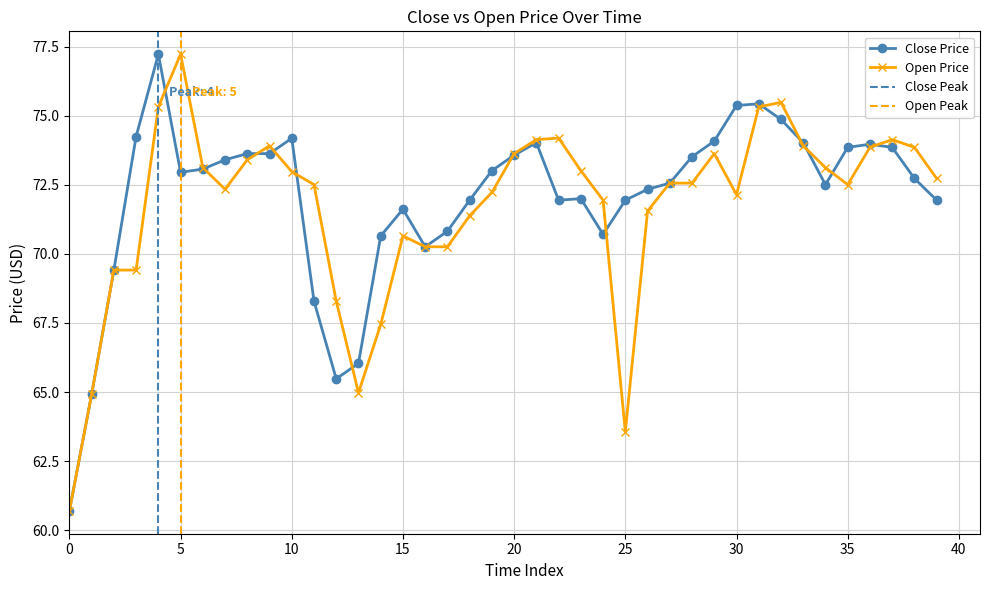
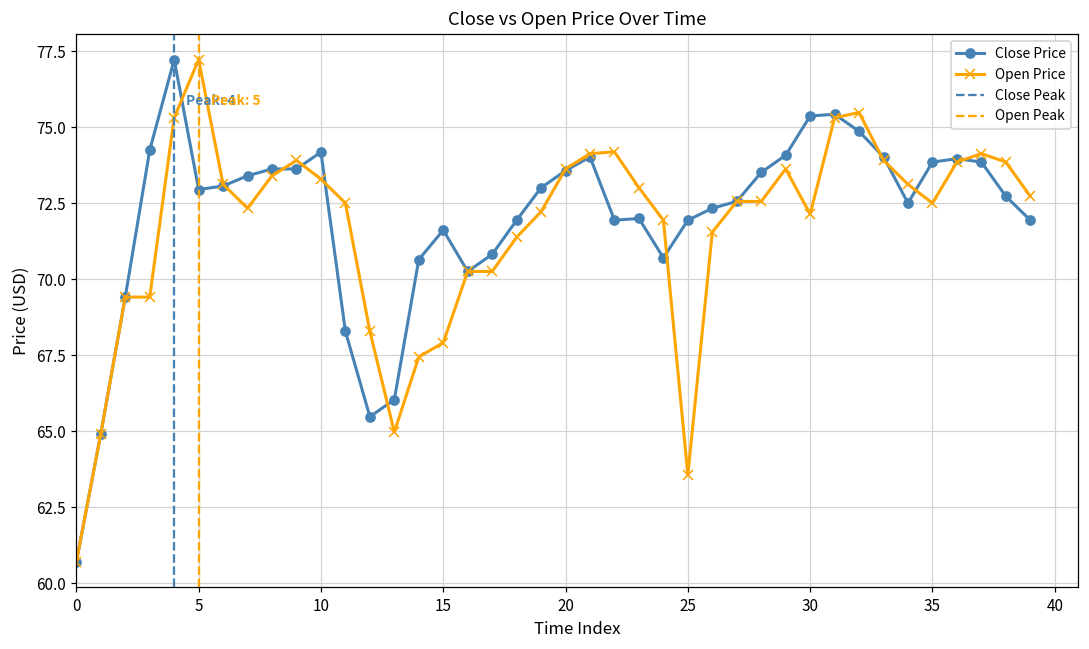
  {
    "Close Price": {
      "5": 73.0,
      "10": 74.2,
      "15": 71.6,
      "25": 71.9,
      "30": 75.4,
      "35": 73.9
    },
    "Open Price": {
      "5": 77.2,
-     "10": 73.0,
-     "15": 70.6,
+     "10": 73.3,
+     "15": 67.9,
      "25": 63.6,
      "30": 72.1,
      "35": 72.5
    }
  }
